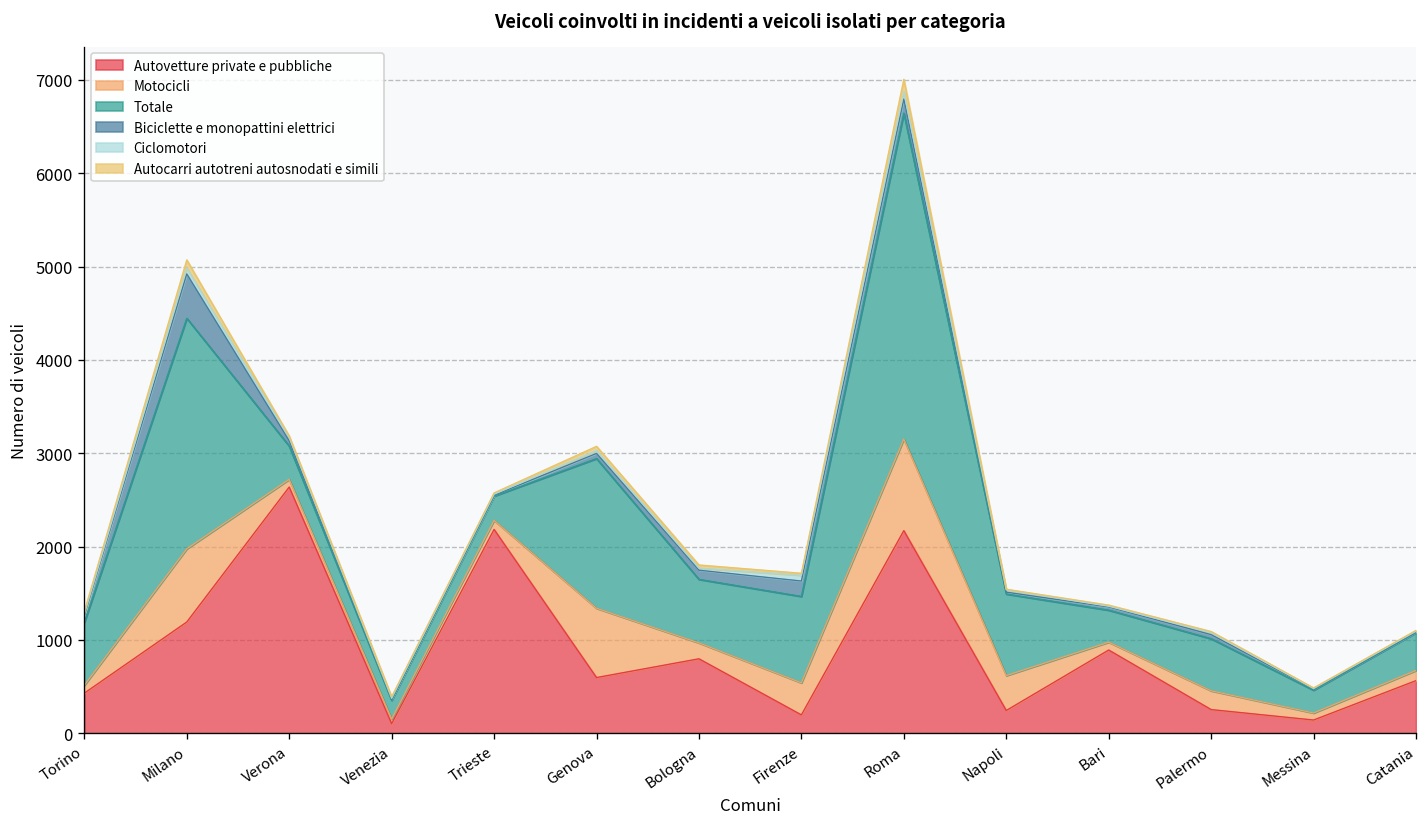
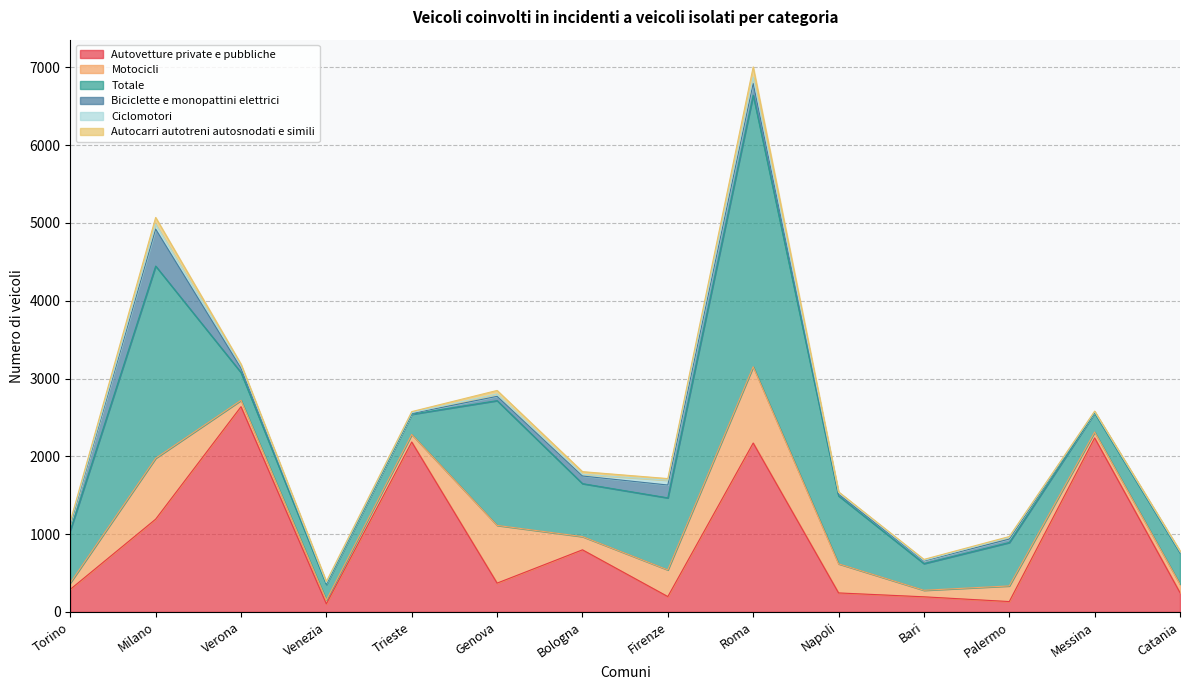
  {
    "Autovetture private e pubbliche": {
-     "Torino": 400,
+     "Torino": 300,
      "Milano": 1200,
      "Verona": 2600,
      "Venezia": 100,
      "Trieste": 2200,
-     "Genova": 600,
+     "Genova": 400,
      "Bologna": 800,
      "Firenze": 200,
      "Roma": 2200,
      "Napoli": 200,
-     "Bari": 900,
-     "Palermo": 300,
-     "Messina": 100,
-     "Catania": 600
+     "Bari": 200,
+     "Palermo": 100,
+     "Messina": 2200,
+     "Catania": 200
    },
    "Ciclomotori": {
      "Milano": 100,
      "Roma": 100
    }
  }
